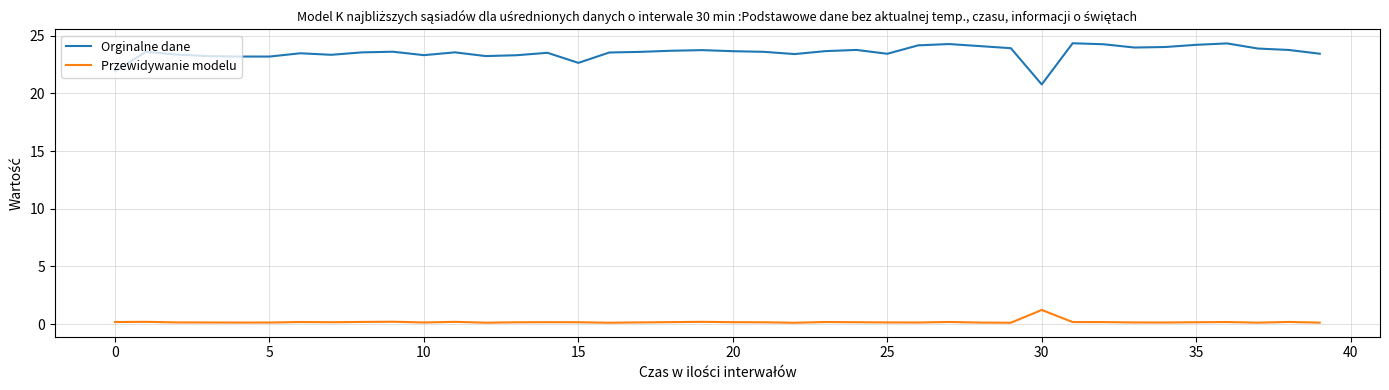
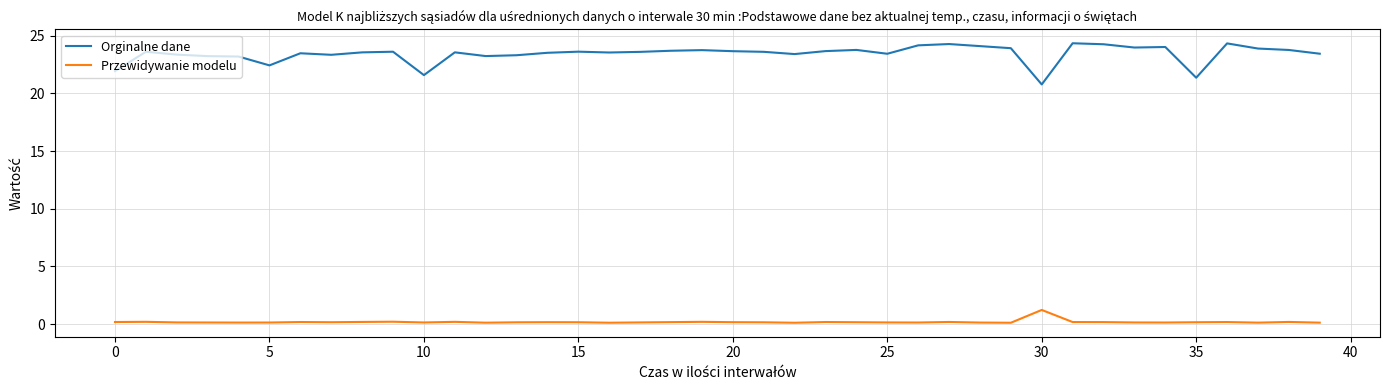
  {
    "Orginalne dane": {
-     "5": 23.2,
-     "10": 23.3,
-     "15": 22.6,
+     "5": 22.4,
+     "10": 21.6,
+     "15": 23.6,
      "20": 23.7,
      "25": 23.4,
      "30": 20.8,
-     "35": 24.2
+     "35": 21.4
    },
    "Przewidywanie modelu": {
      "0": 0.2,
      "5": 0.1,
      "10": 0.2,
      "15": 0.2,
      "20": 0.2,
      "25": 0.2,
      "30": 1.2,
      "35": 0.2
    }
  }
